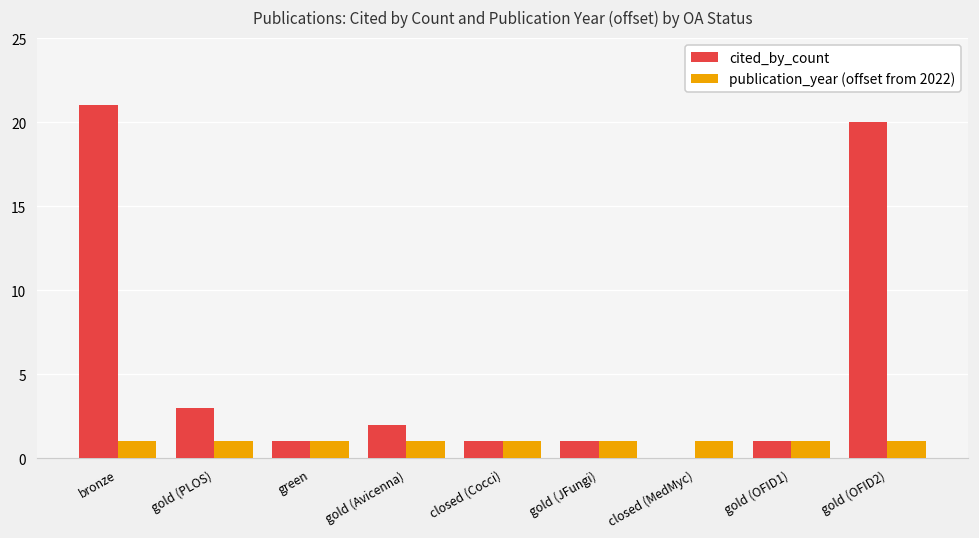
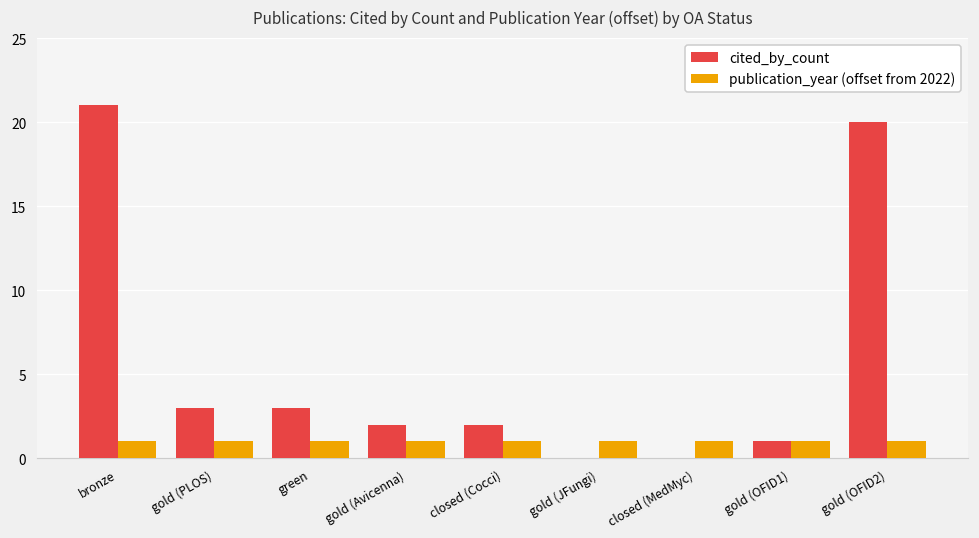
  {
    "cited_by_count": {
      "bronze": 21,
      "gold (PLOS)": 3,
-     "green": 1,
+     "green": 3,
      "gold (Avicenna)": 2,
-     "closed (Cocci)": 1,
-     "gold (JFungi)": 1,
+     "closed (Cocci)": 2,
+     "gold (JFungi)": 0,
      "closed (MedMyc)": 0,
      "gold (OFID1)": 1,
      "gold (OFID2)": 20
    },
    "publication_year (offset from 2022)": {
      "bronze": 1,
      "gold (PLOS)": 1,
      "green": 1,
      "gold (Avicenna)": 1,
      "closed (Cocci)": 1,
      "gold (JFungi)": 1,
      "closed (MedMyc)": 1,
      "gold (OFID1)": 1,
      "gold (OFID2)": 1
    }
  }
